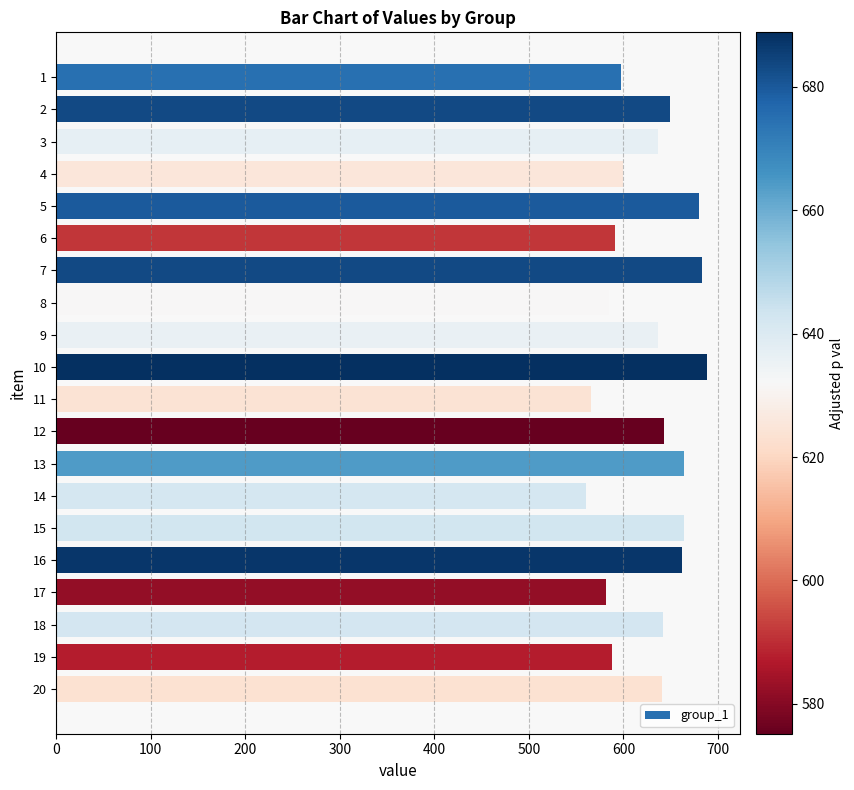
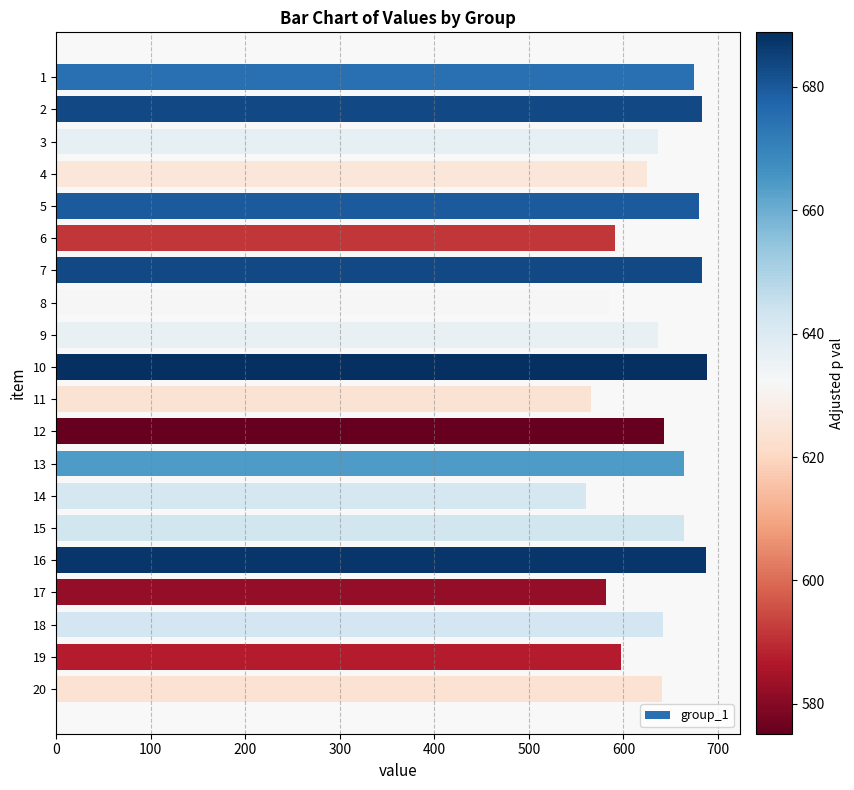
  {
-   "1": 600,
-   "2": 650,
+   "1": 680,
+   "2": 680,
    "3": 640,
-   "4": 600,
+   "4": 630,
    "5": 680,
    "6": 590,
    "7": 680,
    "8": 580,
    "9": 640,
    "10": 690,
    "11": 570,
    "12": 640,
    "13": 660,
    "14": 560,
    "15": 660,
-   "16": 660,
+   "16": 690,
    "17": 580,
    "18": 640,
-   "19": 590,
+   "19": 600,
    "20": 640
  }
